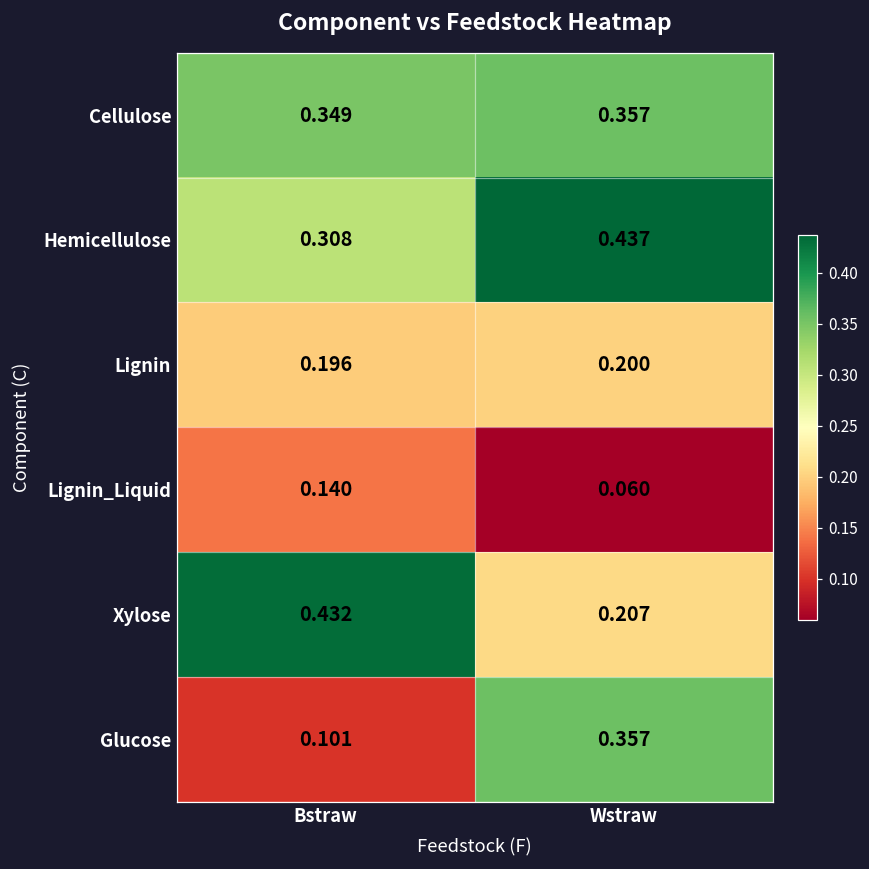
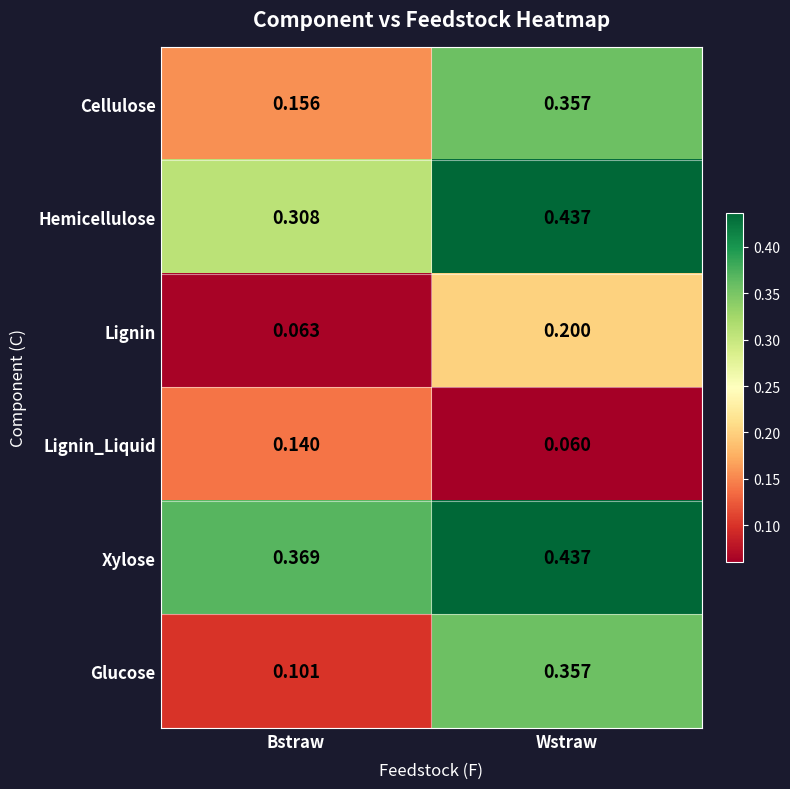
  {
    "Cellulose": {
-     "Bstraw": 0.349,
+     "Bstraw": 0.156,
      "Wstraw": 0.357
    },
    "Hemicellulose": {
      "Bstraw": 0.308,
      "Wstraw": 0.437
    },
    "Lignin": {
-     "Bstraw": 0.196,
+     "Bstraw": 0.063,
      "Wstraw": 0.200
    },
    "Lignin_Liquid": {
      "Bstraw": 0.140,
      "Wstraw": 0.060
    },
    "Xylose": {
-     "Bstraw": 0.432,
-     "Wstraw": 0.207
+     "Bstraw": 0.369,
+     "Wstraw": 0.437
    },
    "Glucose": {
      "Bstraw": 0.101,
      "Wstraw": 0.357
    }
  }
